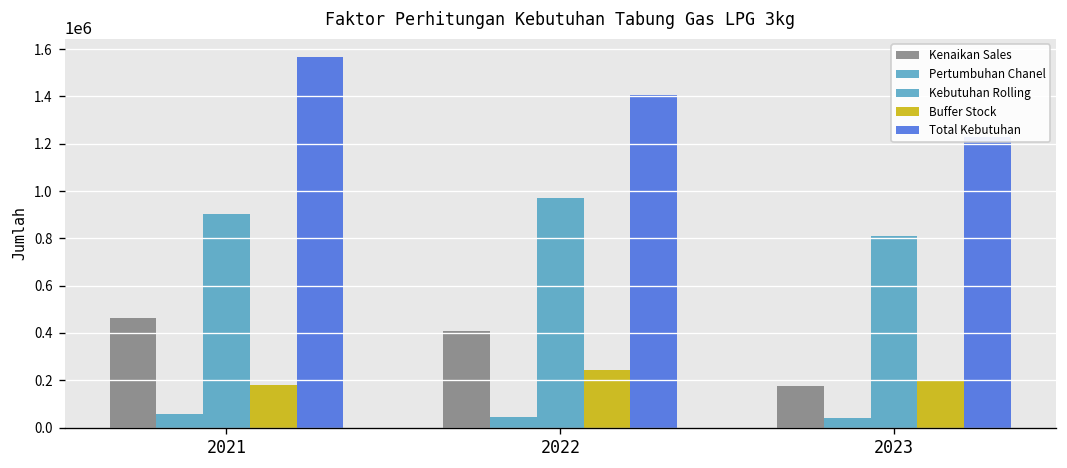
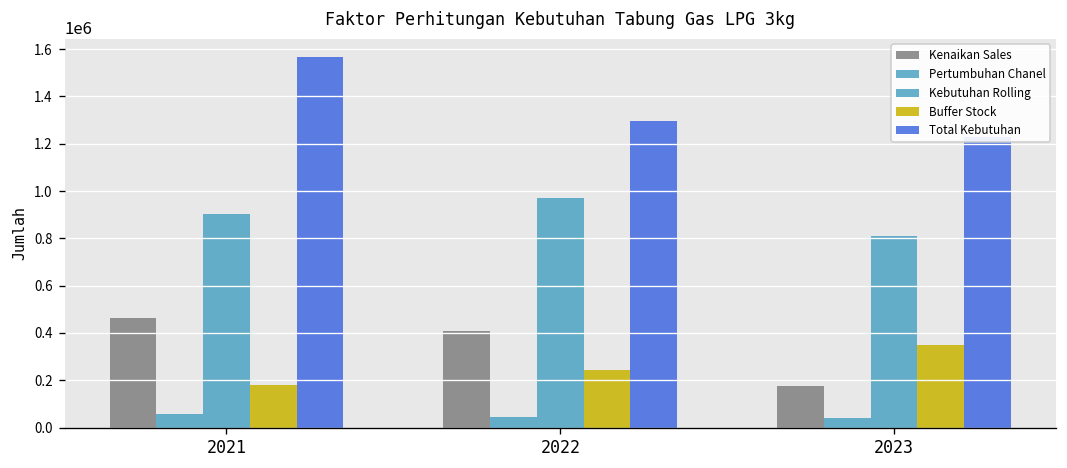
  {
    "Kenaikan Sales": {
      "2021": 460000,
      "2022": 410000,
      "2023": 170000
    },
    "Buffer Stock": {
      "2021": 180000,
      "2022": 240000,
-     "2023": 200000
+     "2023": 350000
    },
    "Total Kebutuhan": {
      "2021": 1570000,
-     "2022": 1410000,
+     "2022": 1300000,
      "2023": 1230000
    }
  }
